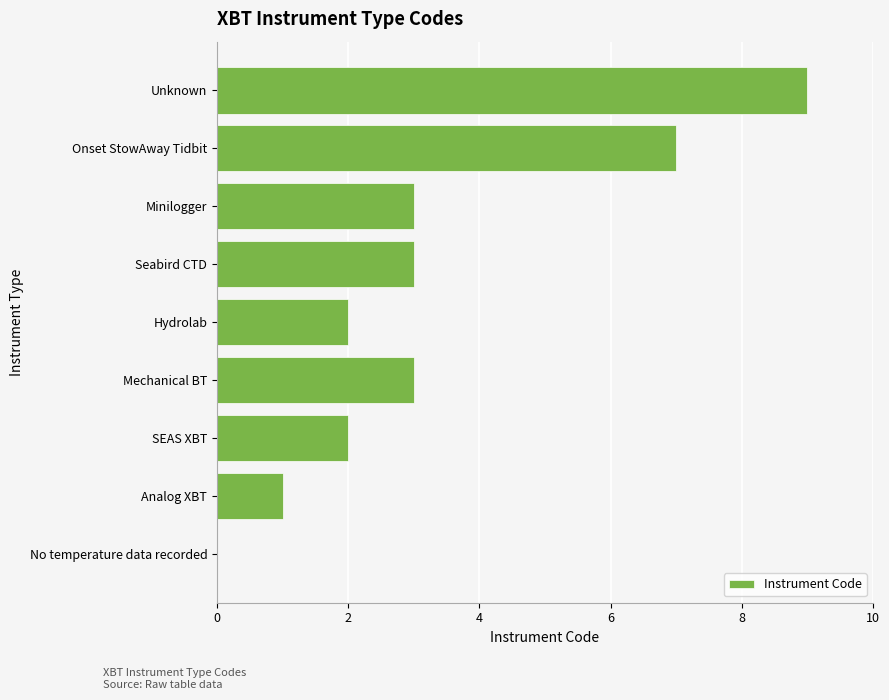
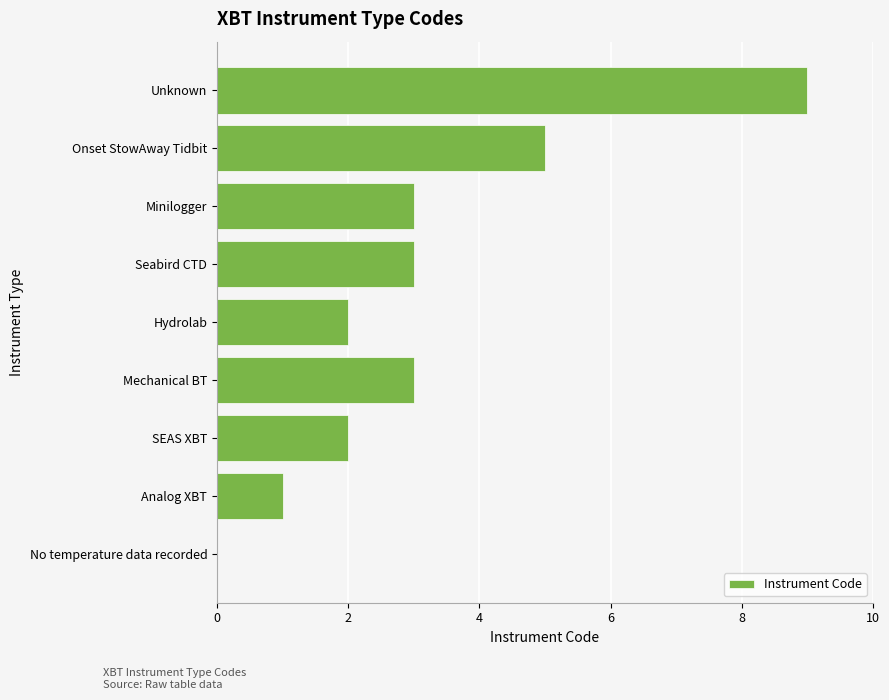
  {
    "Unknown": 9,
-   "Onset StowAway Tidbit": 7,
+   "Onset StowAway Tidbit": 5,
    "Minilogger": 3,
    "Seabird CTD": 3,
    "Hydrolab": 2,
    "Mechanical BT": 3,
    "SEAS XBT": 2,
    "Analog XBT": 1,
    "No temperature data recorded": 0
  }
